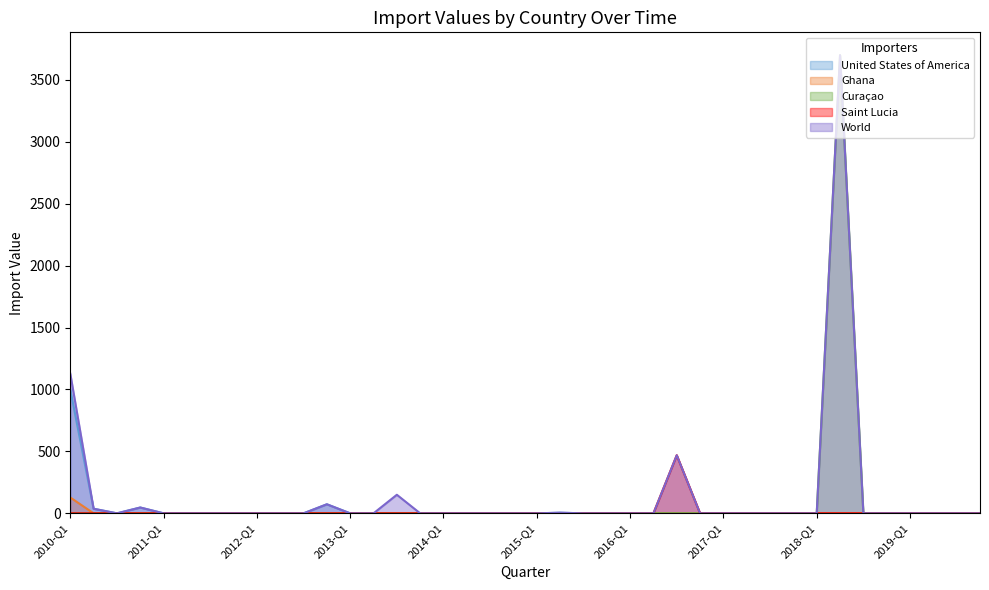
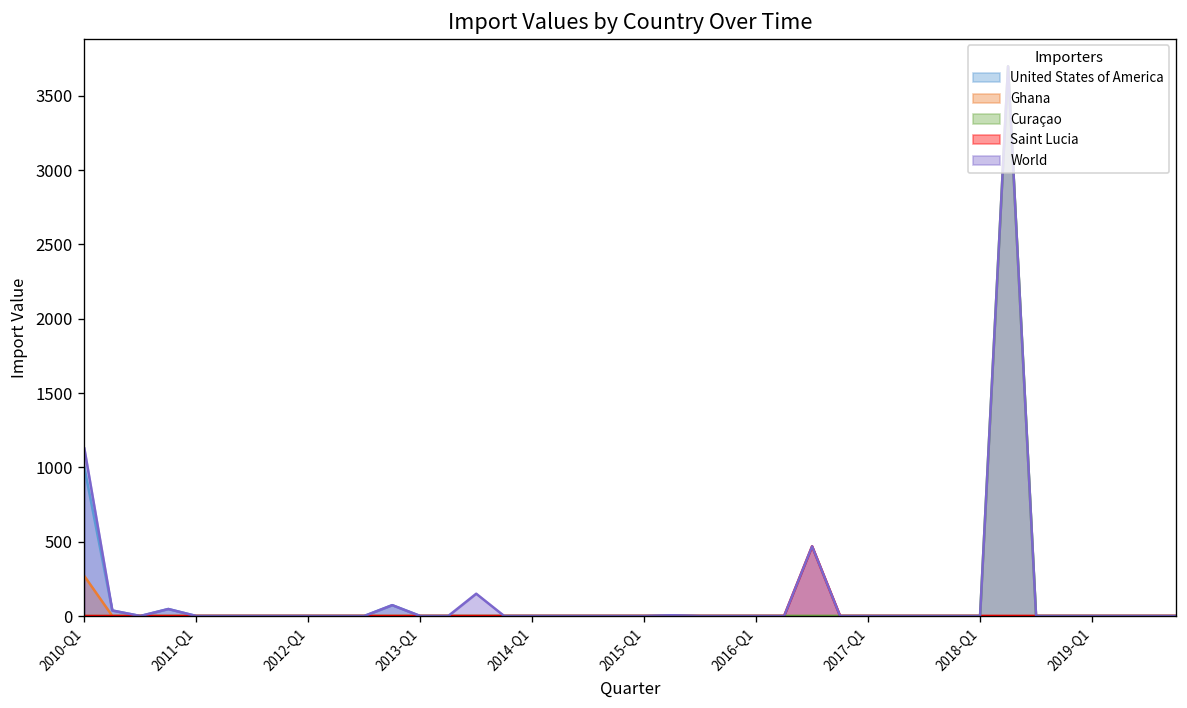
  {
    "Ghana": {
-     "2010-Q1": 130
+     "2010-Q1": 270
    }
  }
